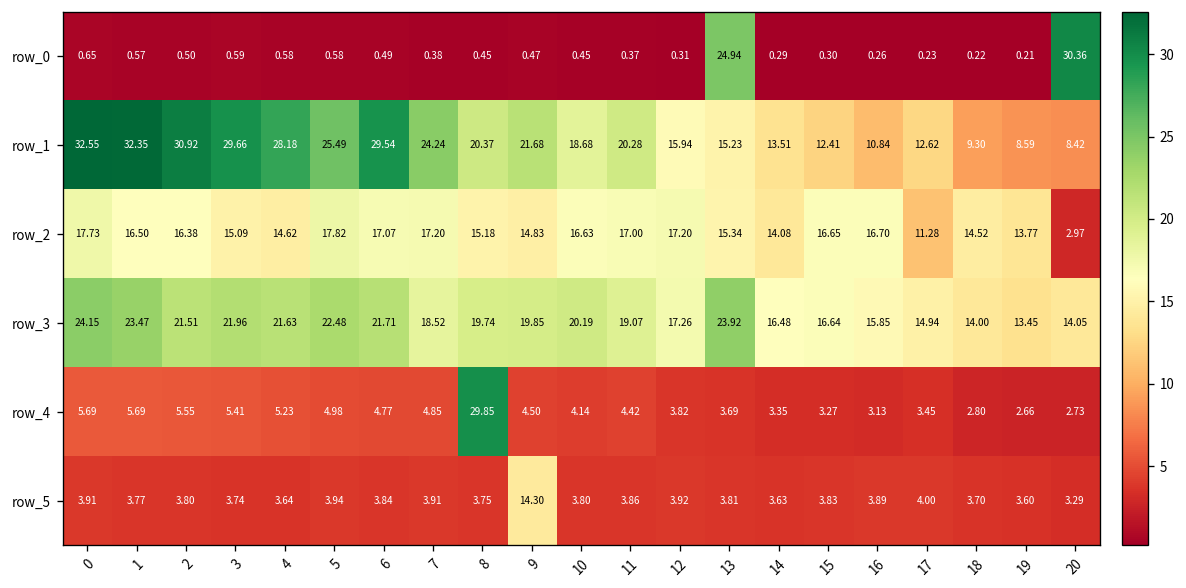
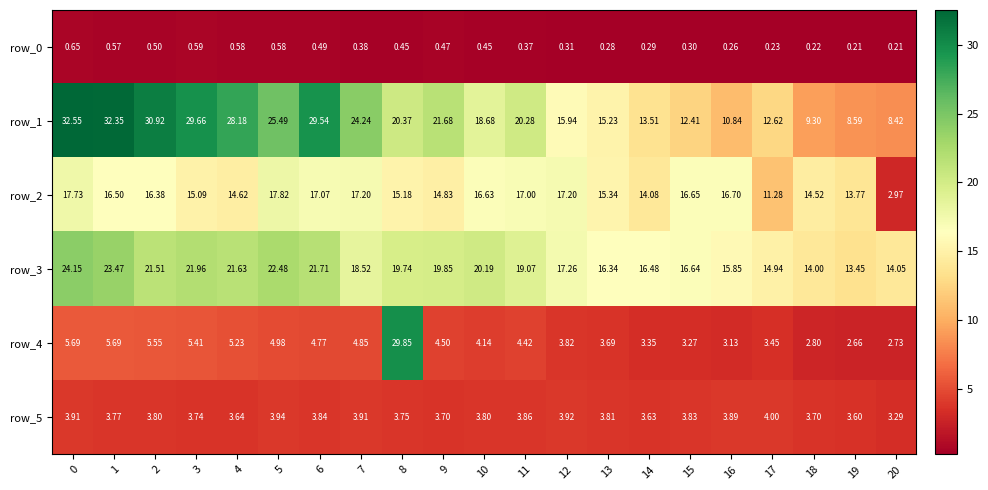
  {
    "row_0": {
      "0": 0.65,
      "1": 0.57,
      "2": 0.50,
      "3": 0.59,
      "4": 0.58,
      "5": 0.58,
      "6": 0.49,
      "7": 0.38,
      "8": 0.45,
      "9": 0.47,
      "10": 0.45,
      "11": 0.37,
      "12": 0.31,
-     "13": 24.94,
+     "13": 0.28,
      "14": 0.29,
      "15": 0.30,
      "16": 0.26,
      "17": 0.23,
      "18": 0.22,
      "19": 0.21,
-     "20": 30.36
+     "20": 0.21
    },
    "row_1": {
      "0": 32.55,
      "1": 32.35,
      "2": 30.92,
      "3": 29.66,
      "4": 28.18,
      "5": 25.49,
      "6": 29.54,
      "7": 24.24,
      "8": 20.37,
      "9": 21.68,
      "10": 18.68,
      "11": 20.28,
      "12": 15.94,
      "13": 15.23,
      "14": 13.51,
      "15": 12.41,
      "16": 10.84,
      "17": 12.62,
      "18": 9.30,
      "19": 8.59,
      "20": 8.42
    },
    "row_2": {
      "0": 17.73,
      "1": 16.50,
      "2": 16.38,
      "3": 15.09,
      "4": 14.62,
      "5": 17.82,
      "6": 17.07,
      "7": 17.20,
      "8": 15.18,
      "9": 14.83,
      "10": 16.63,
      "11": 17.00,
      "12": 17.20,
      "13": 15.34,
      "14": 14.08,
      "15": 16.65,
      "16": 16.70,
      "17": 11.28,
      "18": 14.52,
      "19": 13.77,
      "20": 2.97
    },
    "row_3": {
      "0": 24.15,
      "1": 23.47,
      "2": 21.51,
      "3": 21.96,
      "4": 21.63,
      "5": 22.48,
      "6": 21.71,
      "7": 18.52,
      "8": 19.74,
      "9": 19.85,
      "10": 20.19,
      "11": 19.07,
      "12": 17.26,
-     "13": 23.92,
+     "13": 16.34,
      "14": 16.48,
      "15": 16.64,
      "16": 15.85,
      "17": 14.94,
      "18": 14.00,
      "19": 13.45,
      "20": 14.05
    },
    "row_4": {
      "0": 5.69,
      "1": 5.69,
      "2": 5.55,
      "3": 5.41,
      "4": 5.23,
      "5": 4.98,
      "6": 4.77,
      "7": 4.85,
      "8": 29.85,
      "9": 4.50,
      "10": 4.14,
      "11": 4.42,
      "12": 3.82,
      "13": 3.69,
      "14": 3.35,
      "15": 3.27,
      "16": 3.13,
      "17": 3.45,
      "18": 2.80,
      "19": 2.66,
      "20": 2.73
    },
    "row_5": {
      "0": 3.91,
      "1": 3.77,
      "2": 3.80,
      "3": 3.74,
      "4": 3.64,
      "5": 3.94,
      "6": 3.84,
      "7": 3.91,
      "8": 3.75,
-     "9": 14.30,
+     "9": 3.70,
      "10": 3.80,
      "11": 3.86,
      "12": 3.92,
      "13": 3.81,
      "14": 3.63,
      "15": 3.83,
      "16": 3.89,
      "17": 4.00,
      "18": 3.70,
      "19": 3.60,
      "20": 3.29
    }
  }
